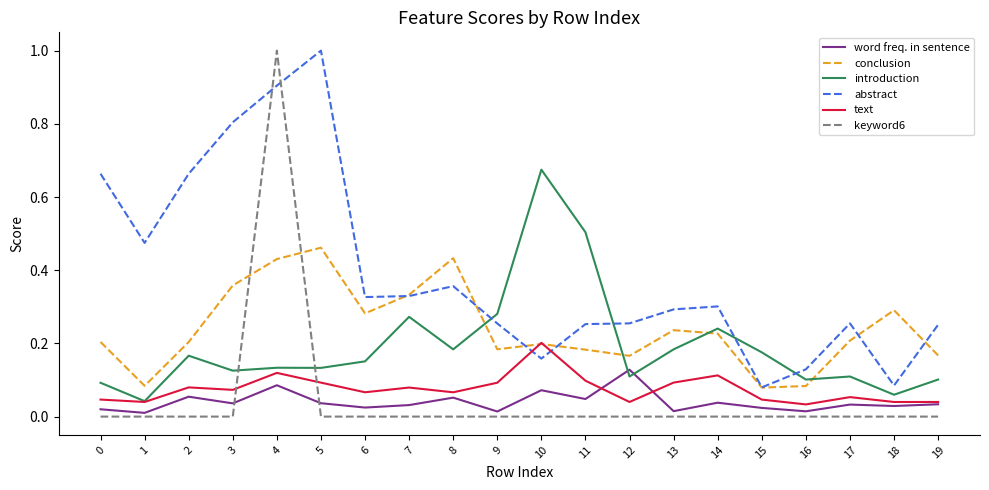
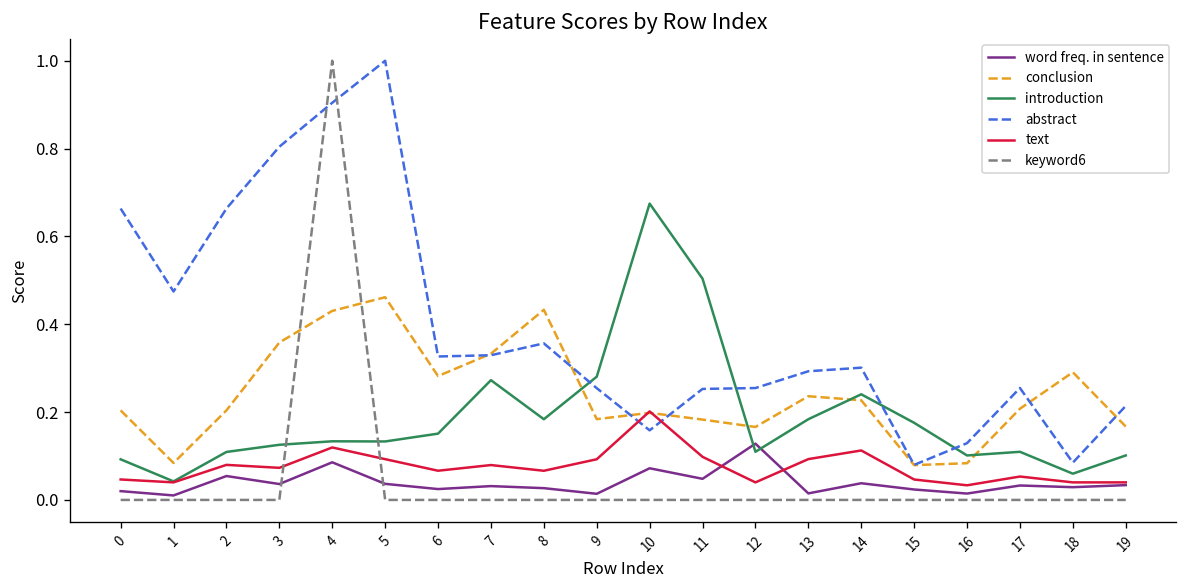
  {
    "word freq. in sentence": {
      "0": 0.02,
      "1": 0.01,
      "2": 0.05,
      "3": 0.04,
      "4": 0.09,
      "5": 0.04,
      "6": 0.02,
      "7": 0.03,
-     "8": 0.05,
+     "8": 0.03,
      "9": 0.01,
      "10": 0.07,
      "11": 0.05,
      "12": 0.13,
      "13": 0.01,
      "14": 0.04,
      "15": 0.02,
      "16": 0.01,
      "17": 0.03,
      "18": 0.03
    },
    "conclusion": {
      "0": 0.20,
      "1": 0.08,
      "2": 0.20,
      "3": 0.36,
      "4": 0.43,
      "5": 0.46,
      "6": 0.28,
      "8": 0.43,
      "9": 0.18,
      "11": 0.18,
      "12": 0.17,
      "13": 0.24,
      "14": 0.23,
      "16": 0.08,
      "17": 0.21,
      "18": 0.29,
      "19": 0.17
    },
    "introduction": {
      "0": 0.09,
-     "2": 0.17,
+     "2": 0.11,
      "3": 0.13,
      "4": 0.13,
      "5": 0.13,
      "6": 0.15,
      "7": 0.27,
      "8": 0.18,
      "9": 0.28,
      "10": 0.67,
      "11": 0.50,
      "12": 0.11,
      "13": 0.18,
      "14": 0.24,
      "15": 0.18,
      "16": 0.10,
      "17": 0.11,
      "18": 0.06,
      "19": 0.10
    },
    "abstract": {
      "0": 0.66,
      "1": 0.47,
      "2": 0.66,
      "3": 0.80,
      "4": 0.90,
      "5": 1.00,
      "6": 0.33,
      "8": 0.36,
      "9": 0.25,
      "10": 0.16,
      "11": 0.25,
      "12": 0.25,
      "13": 0.29,
      "14": 0.30,
      "16": 0.13,
      "17": 0.25,
      "18": 0.08,
-     "19": 0.25
+     "19": 0.21
    },
    "text": {
      "0": 0.05,
      "2": 0.08,
      "3": 0.07,
      "4": 0.12,
      "5": 0.09,
      "6": 0.07,
      "7": 0.08,
      "8": 0.07,
      "9": 0.09,
      "11": 0.10,
      "12": 0.04,
      "13": 0.09,
      "14": 0.11,
      "15": 0.05,
      "16": 0.03,
      "17": 0.05,
      "18": 0.04
    },
    "keyword6": {
      "0": 0.00,
      "1": 0.00,
      "2": 0.00,
      "3": 0.00,
      "4": 1.00,
      "5": 0.00,
      "6": 0.00,
      "7": 0.00,
      "8": 0.00,
      "9": 0.00,
      "10": 0.00,
      "11": 0.00,
      "12": 0.00,
      "13": 0.00,
      "14": 0.00,
      "15": 0.00,
      "16": 0.00,
      "17": 0.00,
      "18": 0.00,
      "19": 0.00
    }
  }
